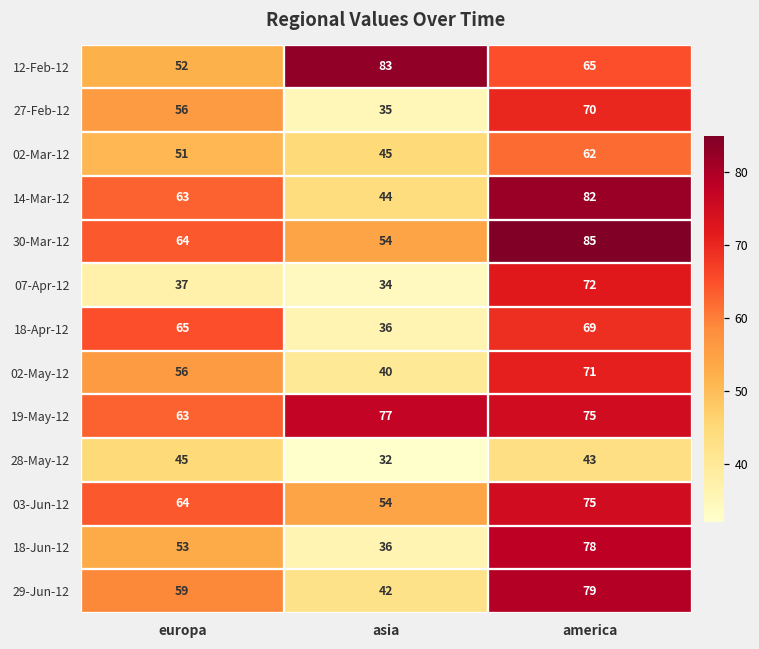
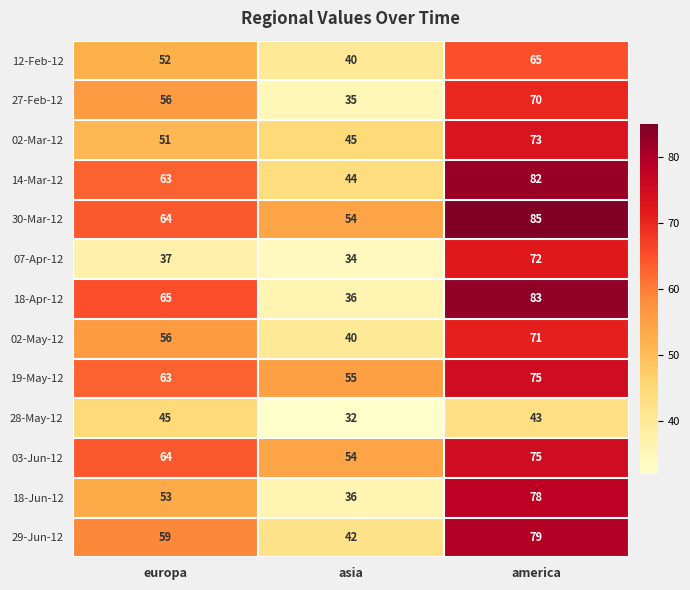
  {
    "12-Feb-12": {
      "europa": 52,
-     "asia": 83,
+     "asia": 40,
      "america": 65
    },
    "27-Feb-12": {
      "europa": 56,
      "asia": 35,
      "america": 70
    },
    "02-Mar-12": {
      "europa": 51,
      "asia": 45,
-     "america": 62
+     "america": 73
    },
    "14-Mar-12": {
      "europa": 63,
      "asia": 44,
      "america": 82
    },
    "30-Mar-12": {
      "europa": 64,
      "asia": 54,
      "america": 85
    },
    "07-Apr-12": {
      "europa": 37,
      "asia": 34,
      "america": 72
    },
    "18-Apr-12": {
      "europa": 65,
      "asia": 36,
-     "america": 69
+     "america": 83
    },
    "02-May-12": {
      "europa": 56,
      "asia": 40,
      "america": 71
    },
    "19-May-12": {
      "europa": 63,
-     "asia": 77,
+     "asia": 55,
      "america": 75
    },
    "28-May-12": {
      "europa": 45,
      "asia": 32,
      "america": 43
    },
    "03-Jun-12": {
      "europa": 64,
      "asia": 54,
      "america": 75
    },
    "18-Jun-12": {
      "europa": 53,
      "asia": 36,
      "america": 78
    },
    "29-Jun-12": {
      "europa": 59,
      "asia": 42,
      "america": 79
    }
  }
